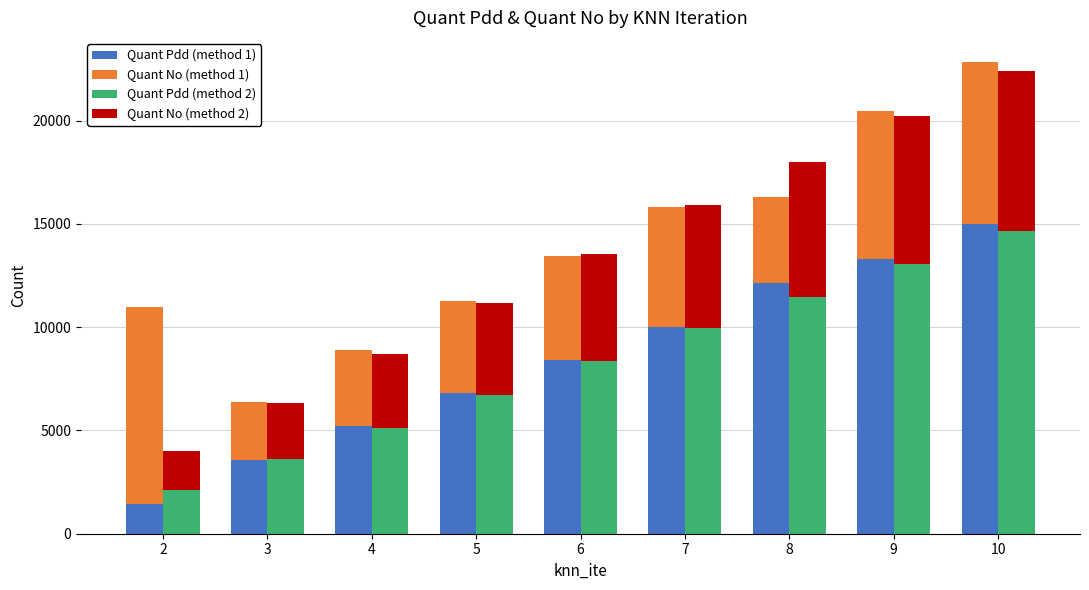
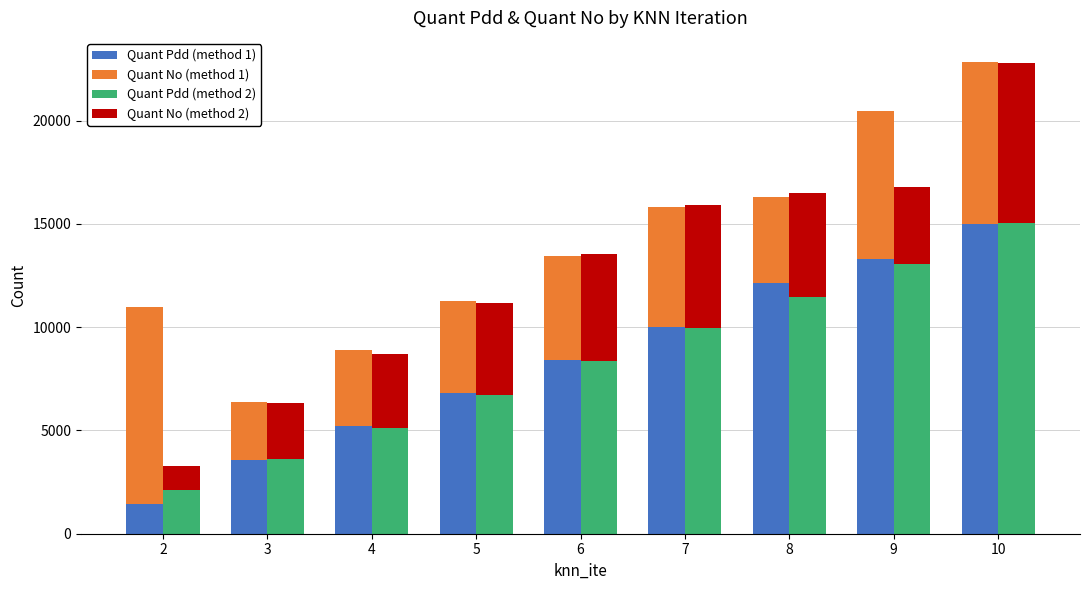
  {
    "Quant Pdd (method 1)": {
      "2": 1400,
      "3": 3600,
      "4": 5200,
      "5": 6800,
      "6": 8400,
      "7": 10000,
      "8": 12100,
      "9": 13300,
      "10": 15000
    },
    "Quant No (method 1)": {
      "2": 9600,
      "3": 2800,
      "4": 3700,
      "5": 4400,
      "6": 5100,
      "7": 5800,
      "8": 4200,
      "9": 7200,
      "10": 7900
    },
    "Quant Pdd (method 2)": {
      "2": 2100,
      "3": 3600,
      "4": 5100,
      "5": 6700,
      "6": 8400,
      "7": 9900,
      "8": 11500,
      "9": 13100,
-     "10": 14700
+     "10": 15100
    },
    "Quant No (method 2)": {
-     "2": 1900,
+     "2": 1200,
      "3": 2700,
      "4": 3600,
      "5": 4500,
      "6": 5200,
      "7": 5900,
-     "8": 6500,
-     "9": 7200,
+     "8": 5100,
+     "9": 3800,
      "10": 7700
    }
  }
